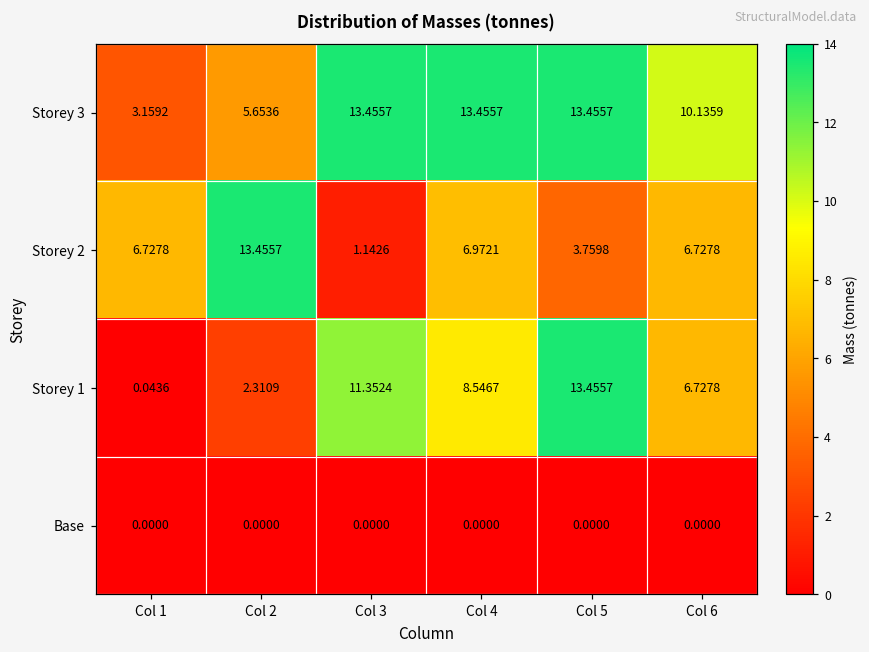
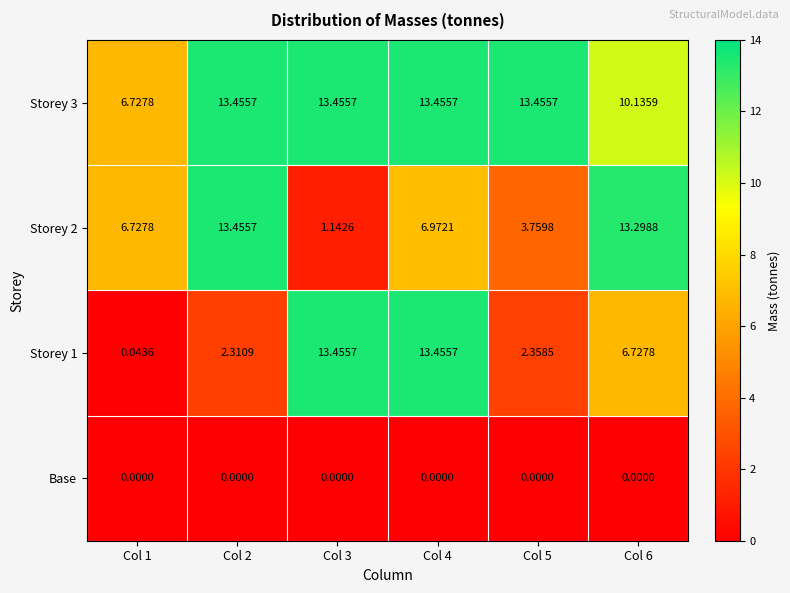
  {
    "Storey 3": {
-     "Col 1": 3.1592,
-     "Col 2": 5.6536,
+     "Col 1": 6.7278,
+     "Col 2": 13.4557,
      "Col 3": 13.4557,
      "Col 4": 13.4557,
      "Col 5": 13.4557,
      "Col 6": 10.1359
    },
    "Storey 2": {
      "Col 1": 6.7278,
      "Col 2": 13.4557,
      "Col 3": 1.1426,
      "Col 4": 6.9721,
      "Col 5": 3.7598,
-     "Col 6": 6.7278
+     "Col 6": 13.2988
    },
    "Storey 1": {
      "Col 1": 0.0436,
      "Col 2": 2.3109,
-     "Col 3": 11.3524,
-     "Col 4": 8.5467,
-     "Col 5": 13.4557,
+     "Col 3": 13.4557,
+     "Col 4": 13.4557,
+     "Col 5": 2.3585,
      "Col 6": 6.7278
    },
    "Base": {
      "Col 1": 0.0000,
      "Col 2": 0.0000,
      "Col 3": 0.0000,
      "Col 4": 0.0000,
      "Col 5": 0.0000,
      "Col 6": 0.0000
    }
  }
